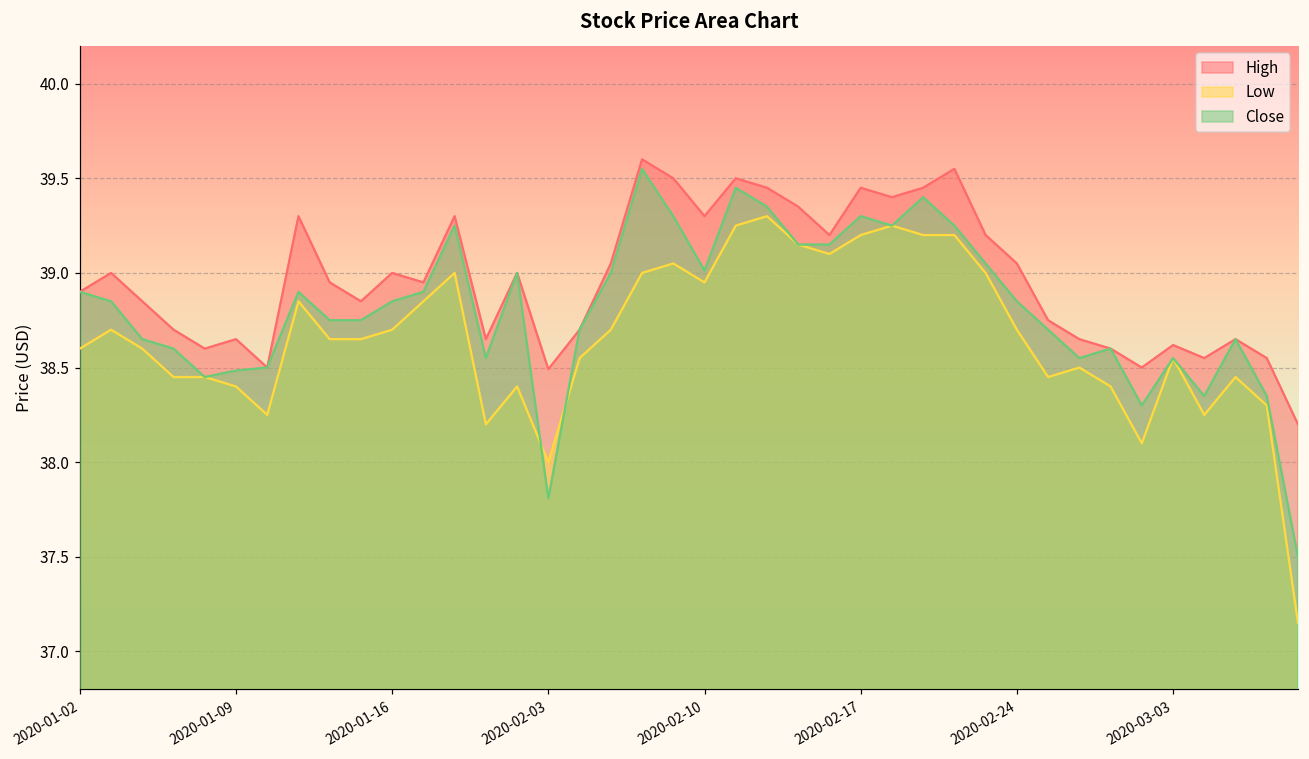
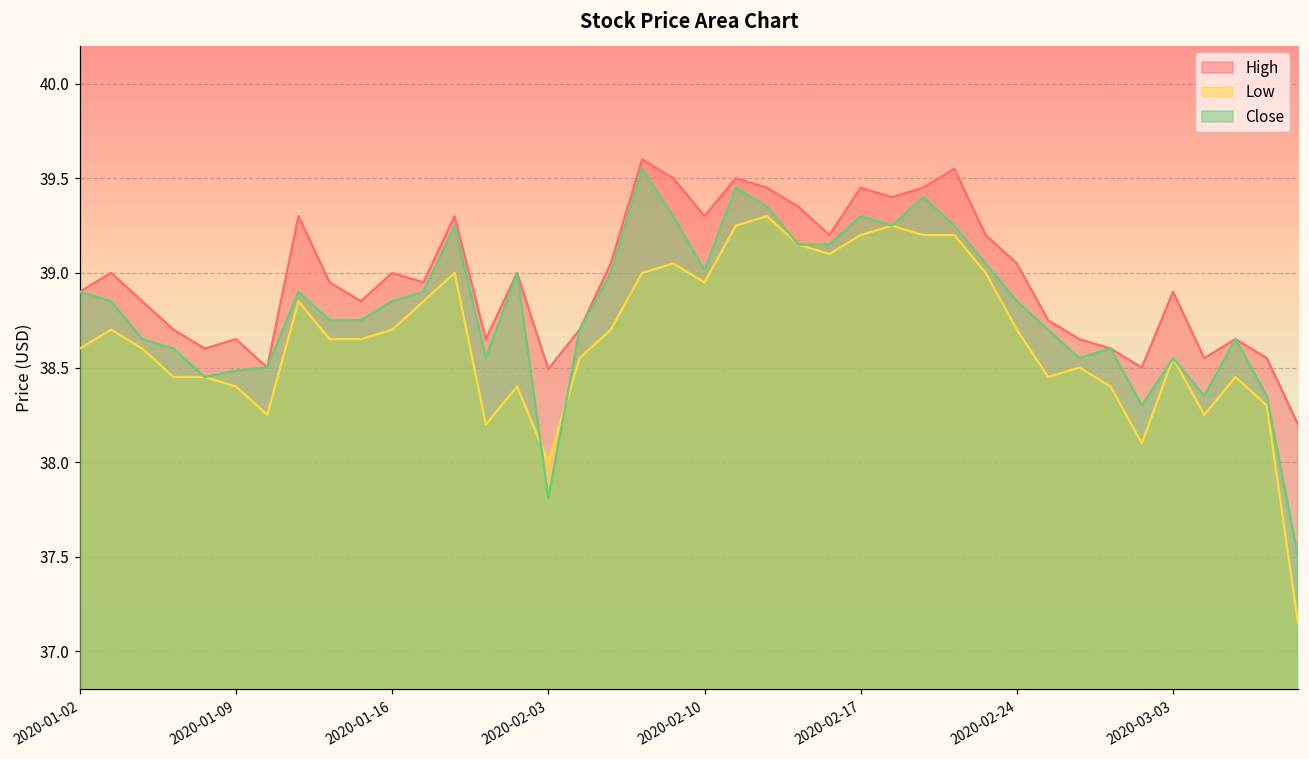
  {
    "High": {
      "2020-01-09": 38.65,
      "2020-01-16": 39.00,
      "2020-02-03": 38.49,
      "2020-02-10": 39.30,
      "2020-02-17": 39.45,
      "2020-02-24": 39.05,
-     "2020-03-03": 38.62
+     "2020-03-03": 38.90
    },
    "Low": {
      "2020-01-02": 38.60,
      "2020-01-09": 38.40,
      "2020-01-16": 38.70,
      "2020-02-03": 38.00,
      "2020-02-10": 38.95,
      "2020-02-17": 39.20,
      "2020-02-24": 38.70
    },
    "Close": {
      "2020-01-09": 38.48,
      "2020-01-16": 38.85,
      "2020-02-03": 37.81,
      "2020-02-10": 39.01,
      "2020-02-17": 39.30,
      "2020-02-24": 38.85
    }
  }
